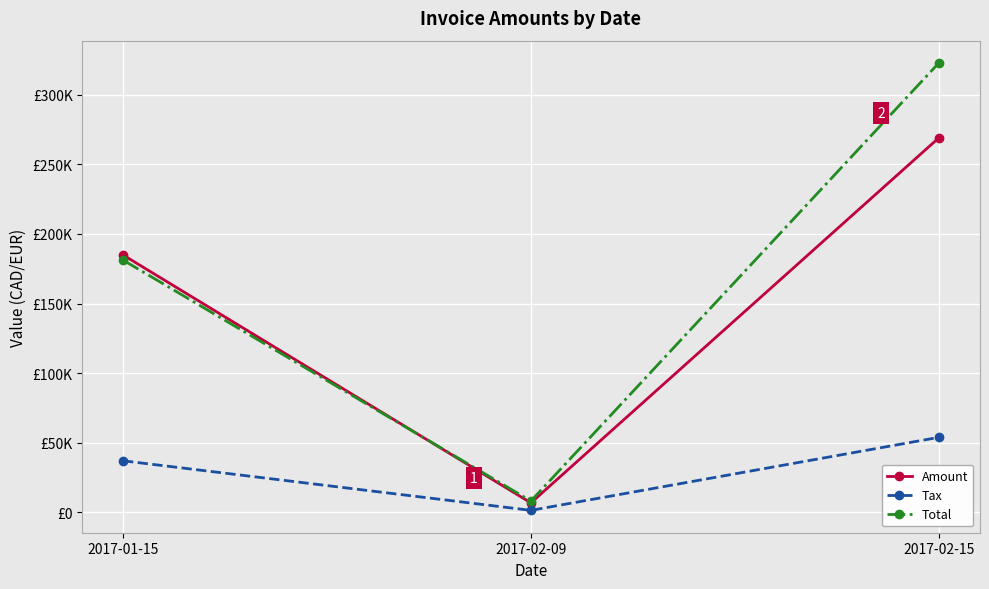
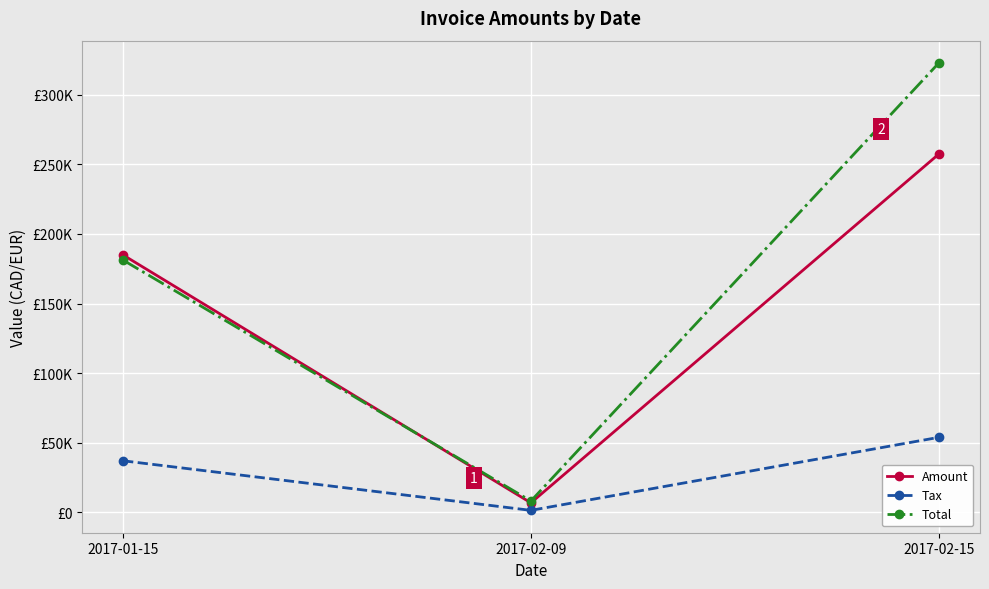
  {
    "Amount": {
      "2017-01-15": "£185000",
-     "2017-02-15": "£269000"
+     "2017-02-15": "£257000"
    },
    "Tax": {
      "2017-01-15": "£37000",
      "2017-02-09": "£1000",
      "2017-02-15": "£54000"
    },
    "Total": {
      "2017-01-15": "£181000",
      "2017-02-15": "£323000"
    }
  }
